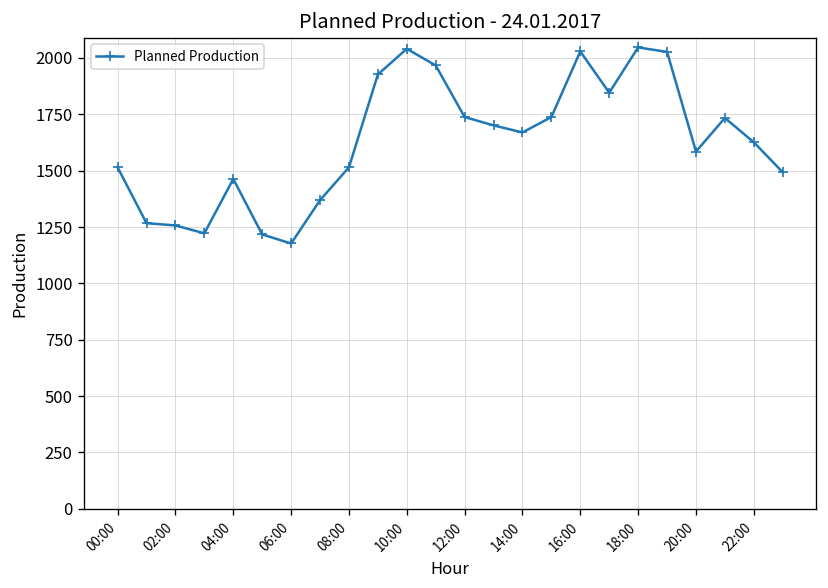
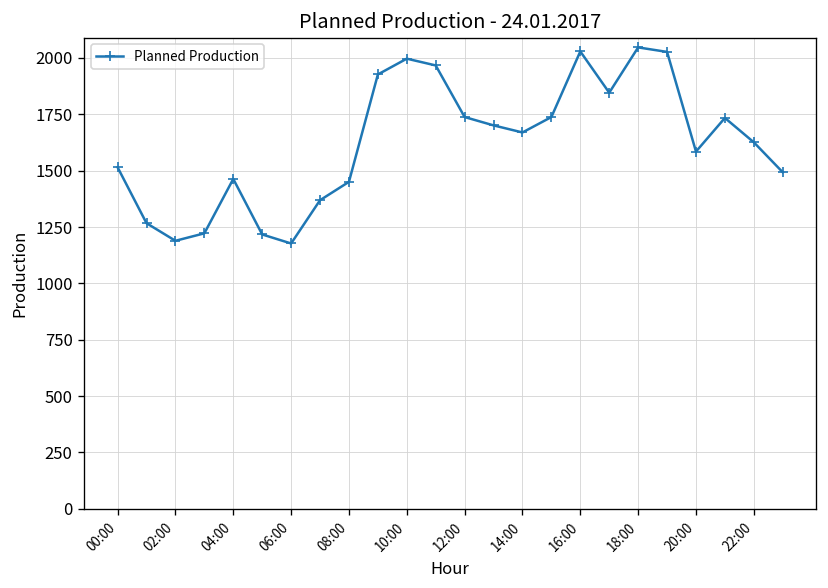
  {
    "00:00": 1520,
-   "02:00": 1260,
+   "02:00": 1190,
    "04:00": 1460,
    "06:00": 1180,
-   "08:00": 1520,
-   "10:00": 2040,
+   "08:00": 1450,
+   "10:00": 2000,
    "12:00": 1740,
    "14:00": 1670,
    "16:00": 2030,
    "18:00": 2050,
    "20:00": 1580,
    "22:00": 1630
  }
